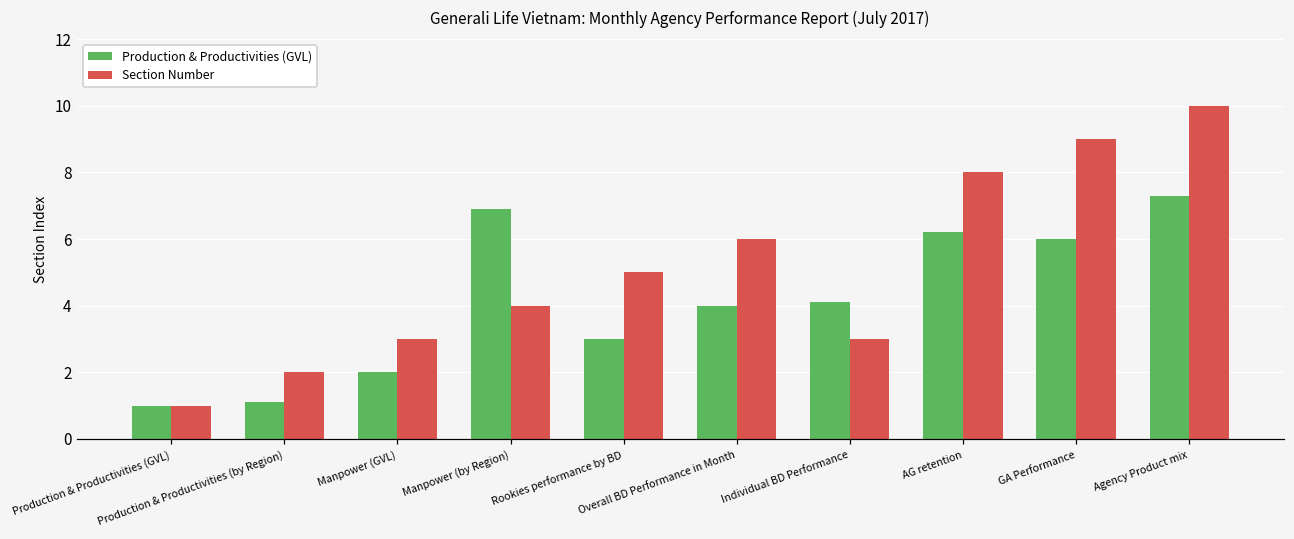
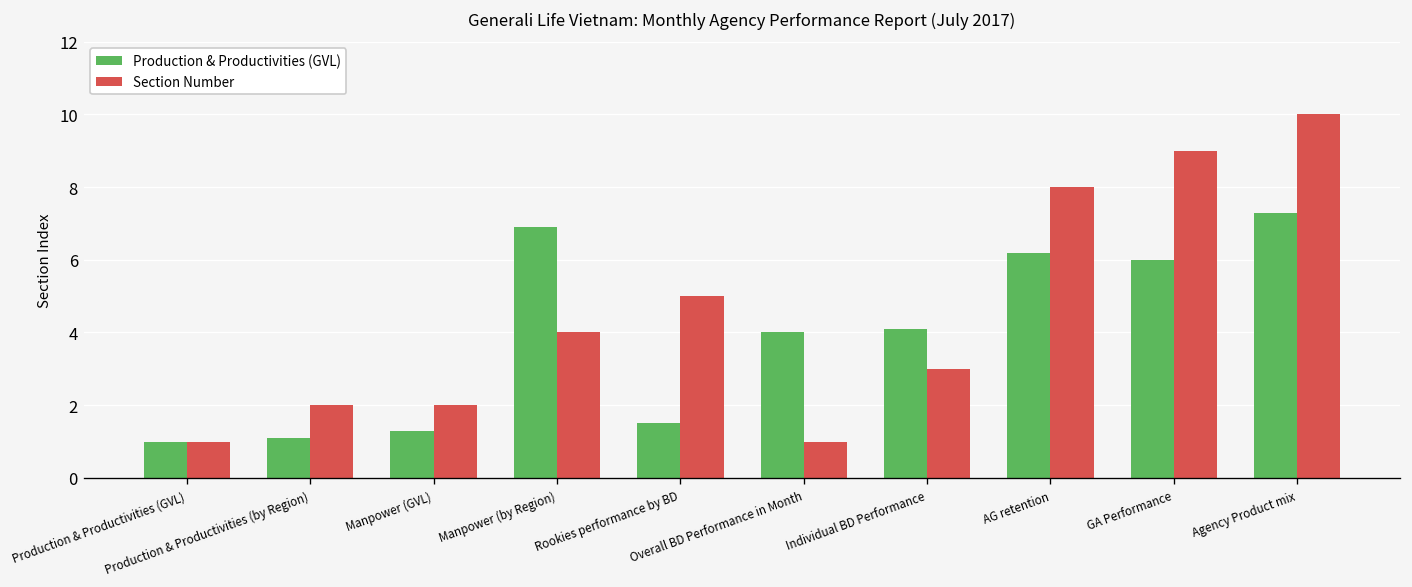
  {
    "Production & Productivities (GVL)": {
      "Production & Productivities (GVL)": 1.0,
      "Production & Productivities (by Region)": 1.1,
-     "Manpower (GVL)": 2.0,
+     "Manpower (GVL)": 1.3,
      "Manpower (by Region)": 6.9,
-     "Rookies performance by BD": 3.0,
+     "Rookies performance by BD": 1.5,
      "Overall BD Performance in Month": 4.0,
      "Individual BD Performance": 4.1,
      "AG retention": 6.2,
      "GA Performance": 6.0,
      "Agency Product mix": 7.3
    },
    "Section Number": {
      "Production & Productivities (GVL)": 1,
      "Production & Productivities (by Region)": 2,
-     "Manpower (GVL)": 3,
+     "Manpower (GVL)": 2,
      "Manpower (by Region)": 4,
      "Rookies performance by BD": 5,
-     "Overall BD Performance in Month": 6,
+     "Overall BD Performance in Month": 1,
      "Individual BD Performance": 3,
      "AG retention": 8,
      "GA Performance": 9,
      "Agency Product mix": 10
    }
  }
